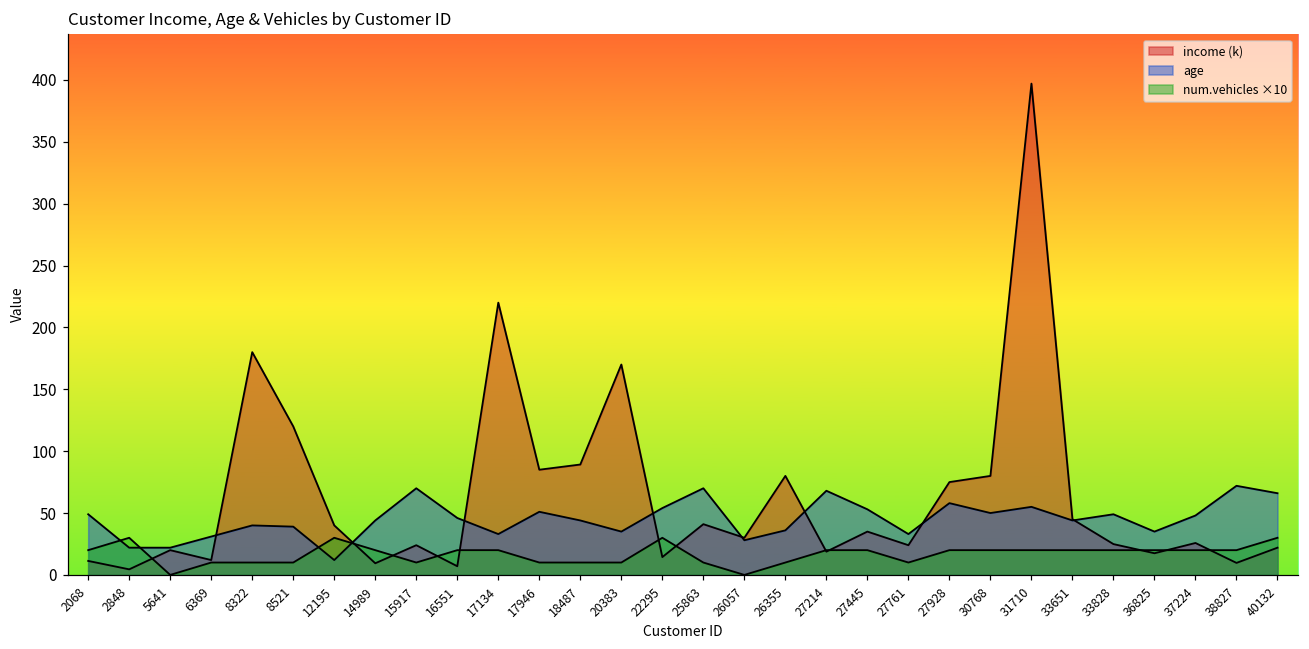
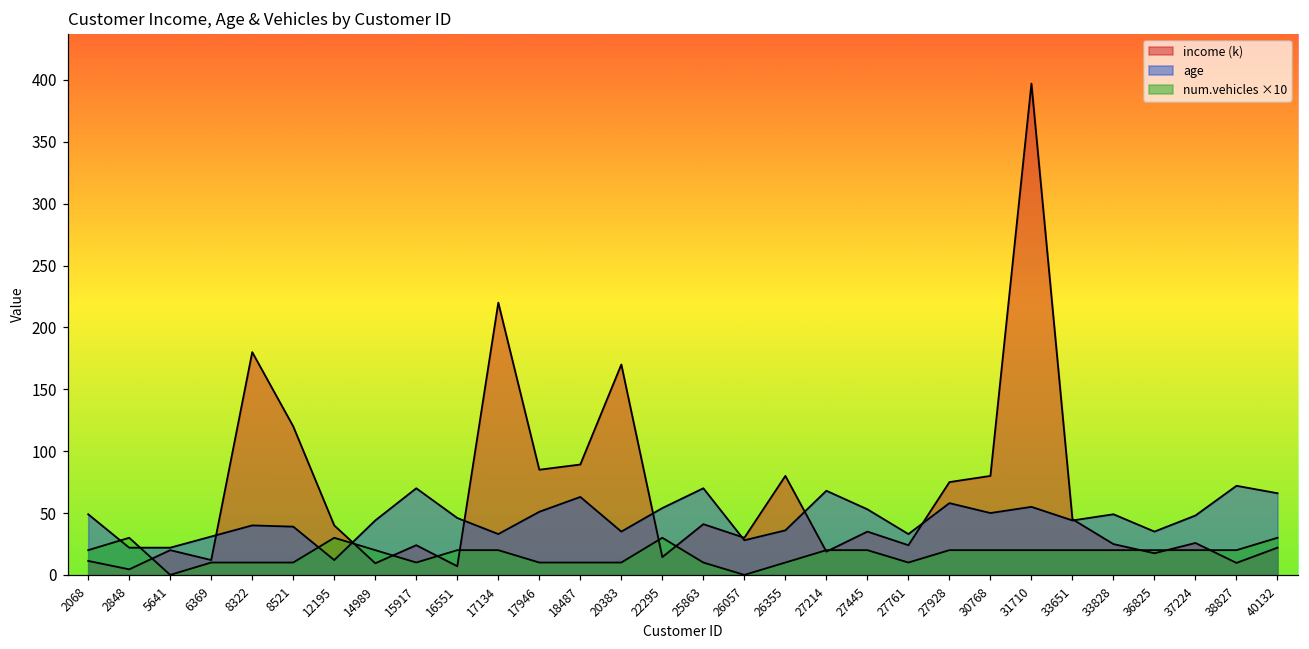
  {
    "income (k)": {
      "2068": 11,
      "2848": 5,
      "8322": 180,
      "8521": 120,
      "12195": 40,
      "14989": 9,
      "15917": 24,
      "16551": 7,
      "17134": 220,
      "17946": 85,
      "18487": 89,
      "20383": 170,
      "22295": 14,
      "25863": 41,
      "26355": 80,
      "27445": 35,
      "27761": 24,
      "27928": 75,
      "30768": 80,
      "31710": 397,
      "33828": 25,
      "36825": 18,
      "37224": 26,
      "38827": 10,
      "40132": 22
    },
    "age": {
      "2068": 49,
      "2848": 22,
      "6369": 31,
      "8322": 40,
      "8521": 39,
      "12195": 12,
      "14989": 44,
      "15917": 70,
      "16551": 46,
      "17134": 33,
      "17946": 51,
-     "18487": 44,
+     "18487": 63,
      "20383": 35,
      "22295": 54,
      "25863": 70,
      "26355": 36,
      "27214": 68,
      "27445": 53,
      "27761": 33,
      "27928": 58,
      "30768": 50,
      "31710": 55,
      "33828": 49,
      "36825": 35,
      "37224": 48,
      "38827": 72,
      "40132": 66
    },
    "num.vehicles ×10": {
      "2068": 20,
      "2848": 30,
      "5641": 0,
      "8322": 10,
      "8521": 10,
      "12195": 30,
      "14989": 20,
      "15917": 10,
      "16551": 20,
      "17134": 20,
      "17946": 10,
      "18487": 10,
      "20383": 10,
      "22295": 30,
      "25863": 10,
      "26057": 0,
      "26355": 10,
      "27445": 20,
      "27761": 10,
      "27928": 20,
      "30768": 20,
      "31710": 20,
      "33651": 20,
      "33828": 20,
      "36825": 20,
      "37224": 20,
      "38827": 20,
      "40132": 30
    }
  }
